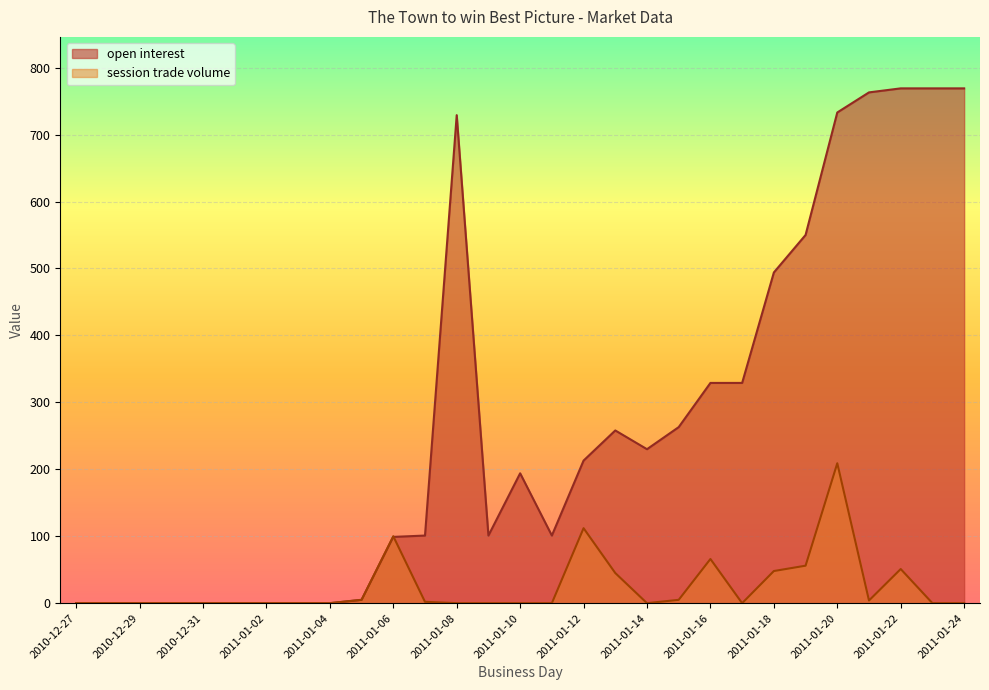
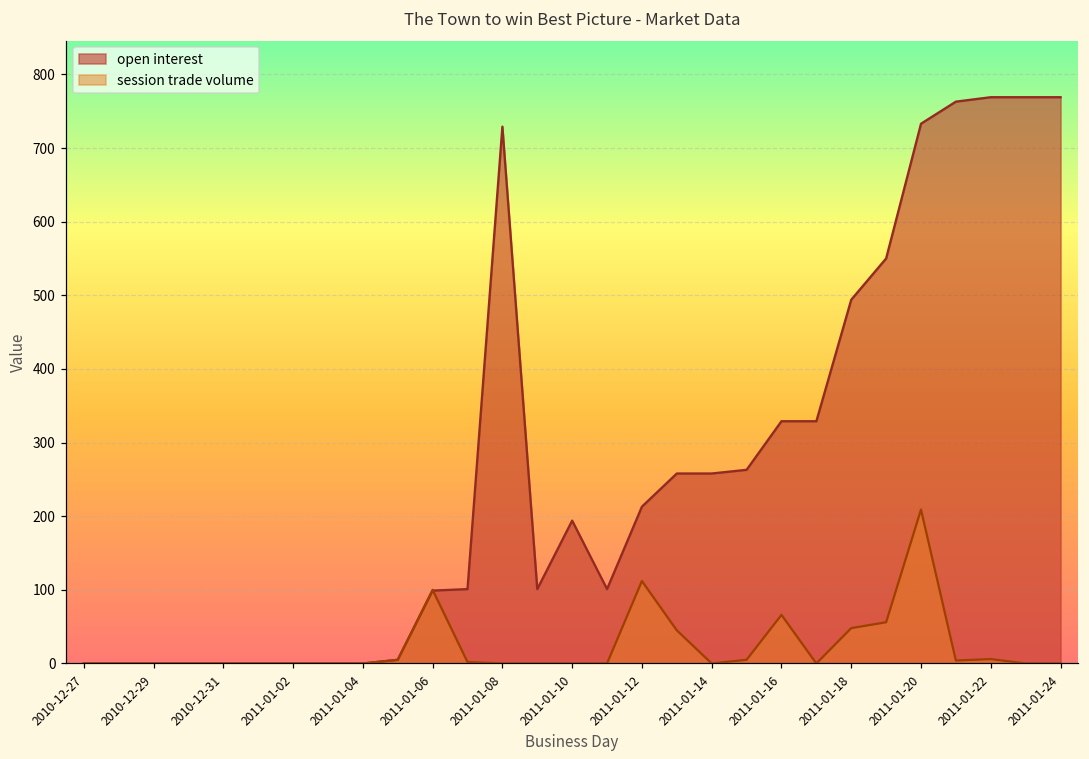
  {
    "open interest": {
      "2011-01-08": 730,
      "2011-01-10": 190,
      "2011-01-12": 210,
-     "2011-01-14": 230,
+     "2011-01-14": 260,
      "2011-01-16": 330,
      "2011-01-18": 490,
      "2011-01-20": 730,
      "2011-01-22": 770,
      "2011-01-24": 770
    },
    "session trade volume": {
      "2011-01-08": 0,
      "2011-01-10": 0,
      "2011-01-12": 110,
      "2011-01-14": 0,
      "2011-01-16": 70,
      "2011-01-18": 50,
      "2011-01-20": 210,
-     "2011-01-22": 50,
+     "2011-01-22": 10,
      "2011-01-24": 0
    }
  }
